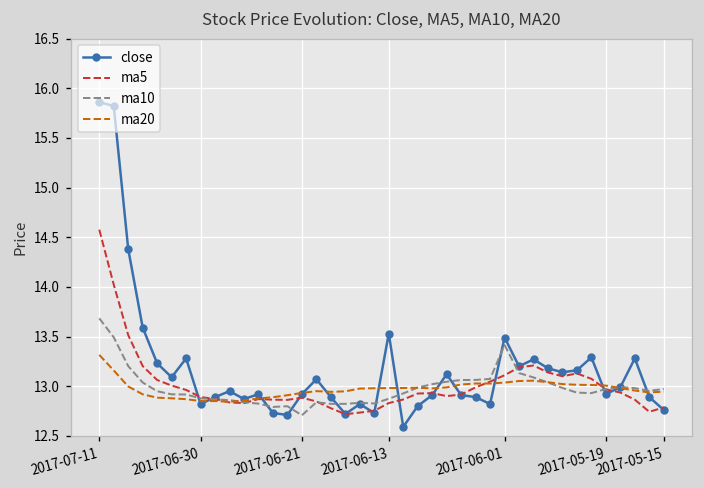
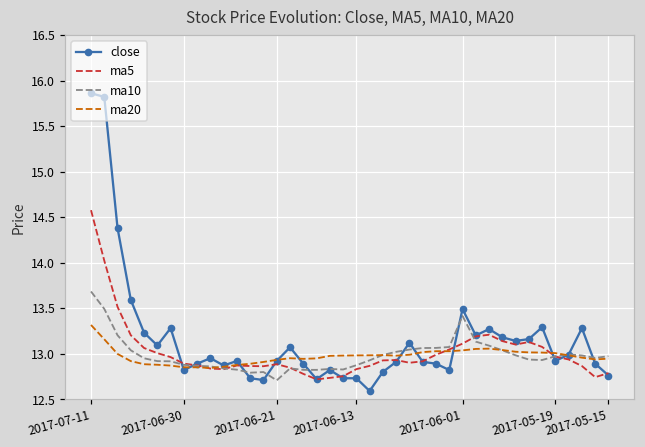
  {
    "close": {
-     "2017-06-13": 13.5,
+     "2017-06-13": 12.7,
      "2017-06-01": 13.5,
      "2017-05-19": 12.9
    },
    "ma5": {
      "2017-07-11": 14.6,
      "2017-06-21": 12.9,
      "2017-06-13": 12.8,
      "2017-06-01": 13.1
    },
    "ma10": {
      "2017-07-11": 13.7,
      "2017-06-21": 12.7,
      "2017-06-13": 12.9,
      "2017-06-01": 13.4
    },
    "ma20": {
      "2017-07-11": 13.3,
      "2017-06-13": 13.0,
      "2017-06-01": 13.0,
      "2017-05-19": 13.0
    }
  }
